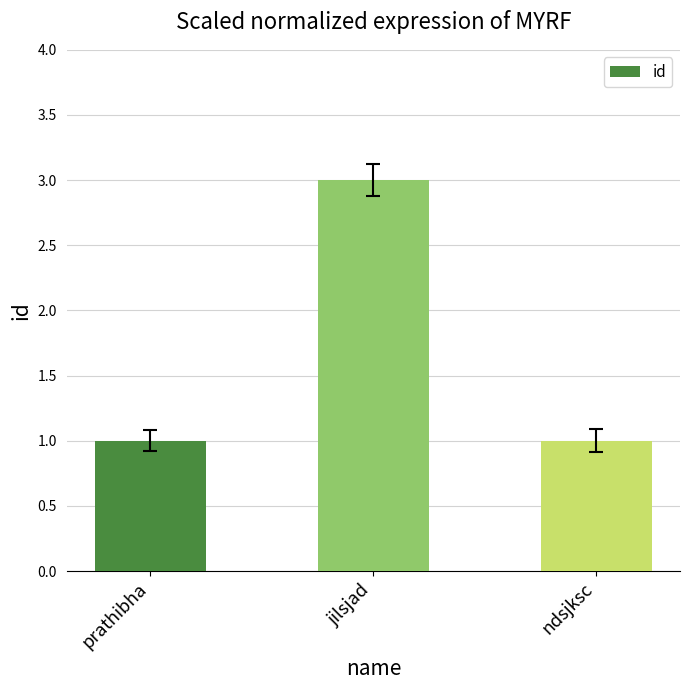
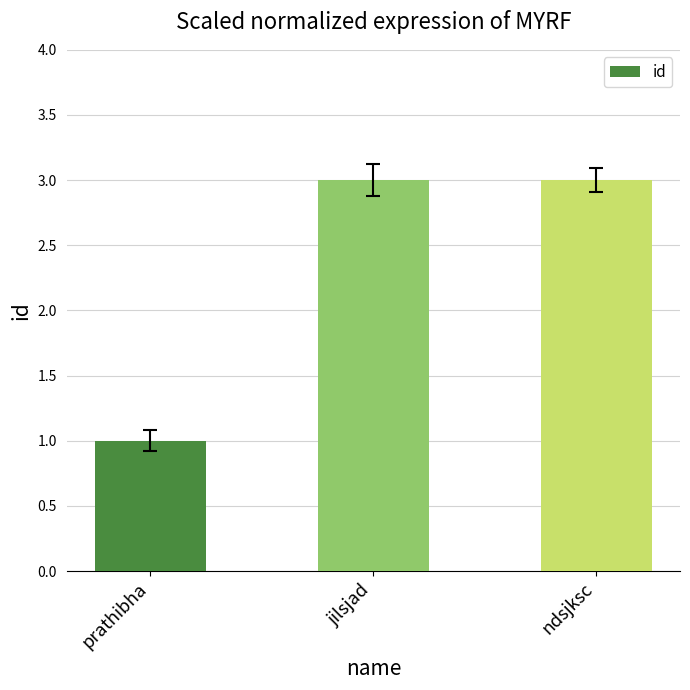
  {
    "id": {
      "prathibha": 1,
      "jilsjad": 3,
-     "ndsjksc": 1
+     "ndsjksc": 3
    }
  }
